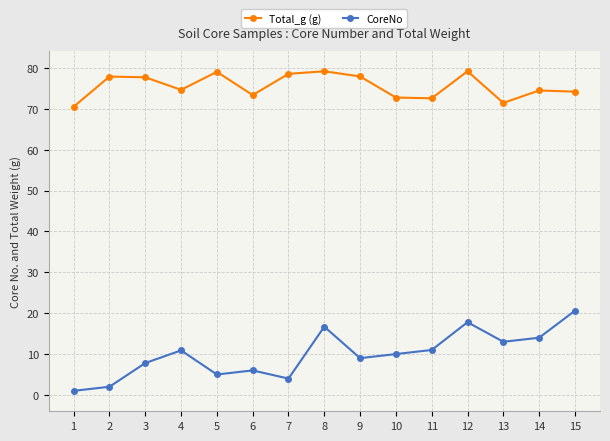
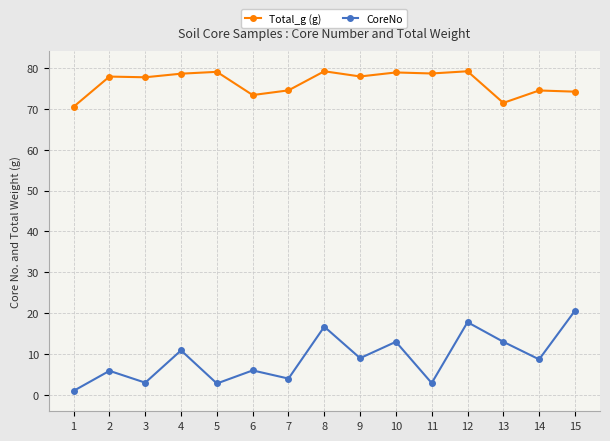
  {
    "Total_g (g)": {
      "1": 71,
      "2": 78,
      "3": 78,
-     "4": 75,
+     "4": 79,
      "5": 79,
      "6": 73,
-     "7": 79,
+     "7": 75,
      "8": 79,
      "9": 78,
-     "10": 73,
-     "11": 73,
+     "10": 79,
+     "11": 79,
      "12": 79,
      "13": 71,
      "14": 75,
      "15": 74
    },
    "CoreNo": {
      "1": 1,
-     "2": 2,
-     "3": 8,
+     "2": 6,
+     "3": 3,
      "4": 11,
-     "5": 5,
+     "5": 3,
      "6": 6,
      "7": 4,
      "8": 17,
      "9": 9,
-     "10": 10,
-     "11": 11,
+     "10": 13,
+     "11": 3,
      "12": 18,
      "13": 13,
-     "14": 14,
+     "14": 9,
      "15": 21
    }
  }
